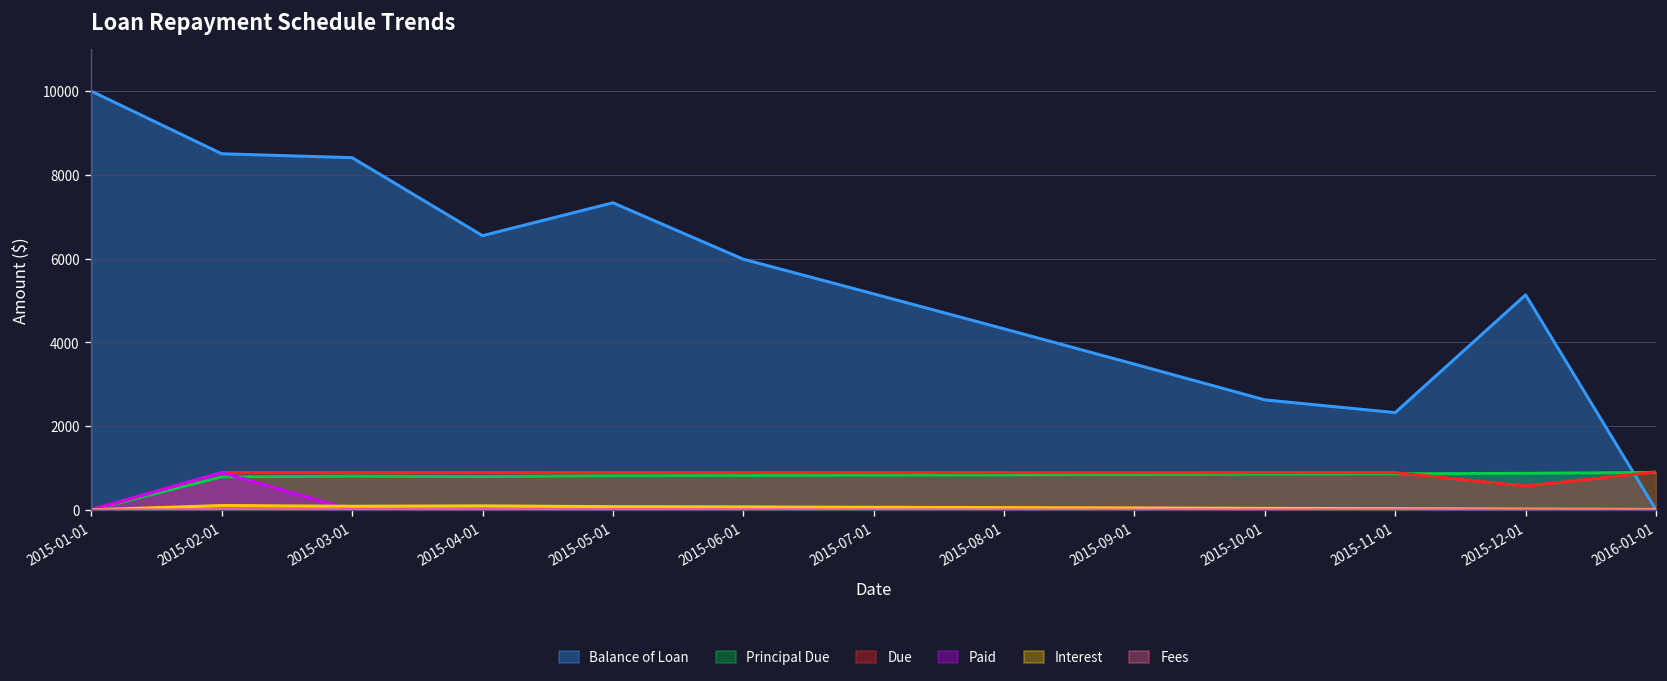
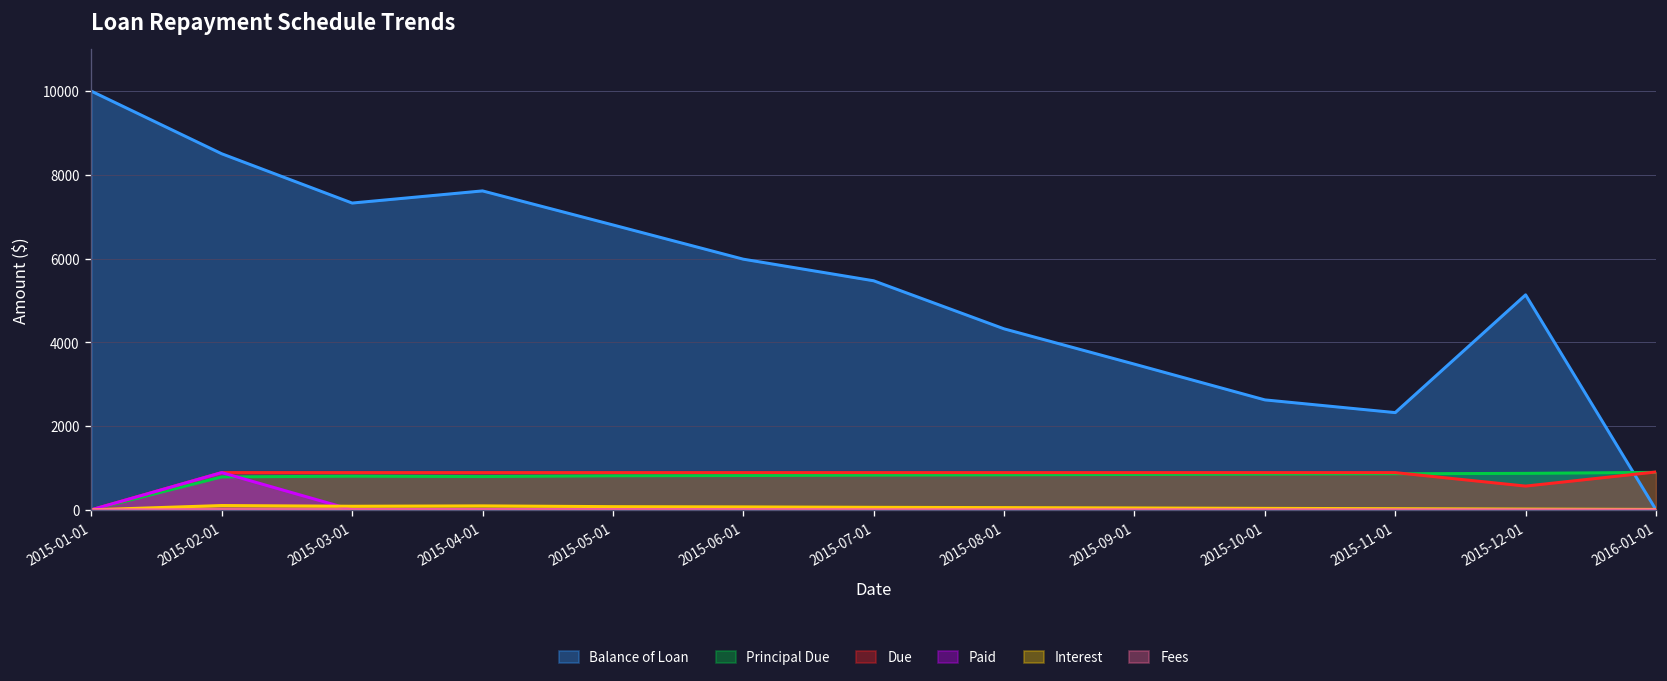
  {
    "Balance of Loan": {
      "2015-01-01": 10000,
      "2015-02-01": 8500,
-     "2015-03-01": 8400,
-     "2015-04-01": 6500,
-     "2015-05-01": 7300,
+     "2015-03-01": 7300,
+     "2015-04-01": 7600,
+     "2015-05-01": 6800,
      "2015-06-01": 6000,
-     "2015-07-01": 5200,
+     "2015-07-01": 5500,
      "2015-08-01": 4300,
      "2015-09-01": 3500,
      "2015-10-01": 2600,
      "2015-11-01": 2300,
      "2015-12-01": 5100
    },
    "Principal Due": {
      "2015-02-01": 800,
      "2015-03-01": 800,
      "2015-04-01": 800,
      "2015-05-01": 800,
      "2015-12-01": 900
    },
    "Due": {
      "2015-03-01": 900,
      "2015-04-01": 900,
      "2015-05-01": 900,
      "2015-12-01": 600
    },
    "Interest": {
      "2015-02-01": 100,
      "2015-03-01": 100,
      "2015-04-01": 100,
      "2015-05-01": 100
    },
    "Fees": {
      "2015-02-01": 0
    }
  }
